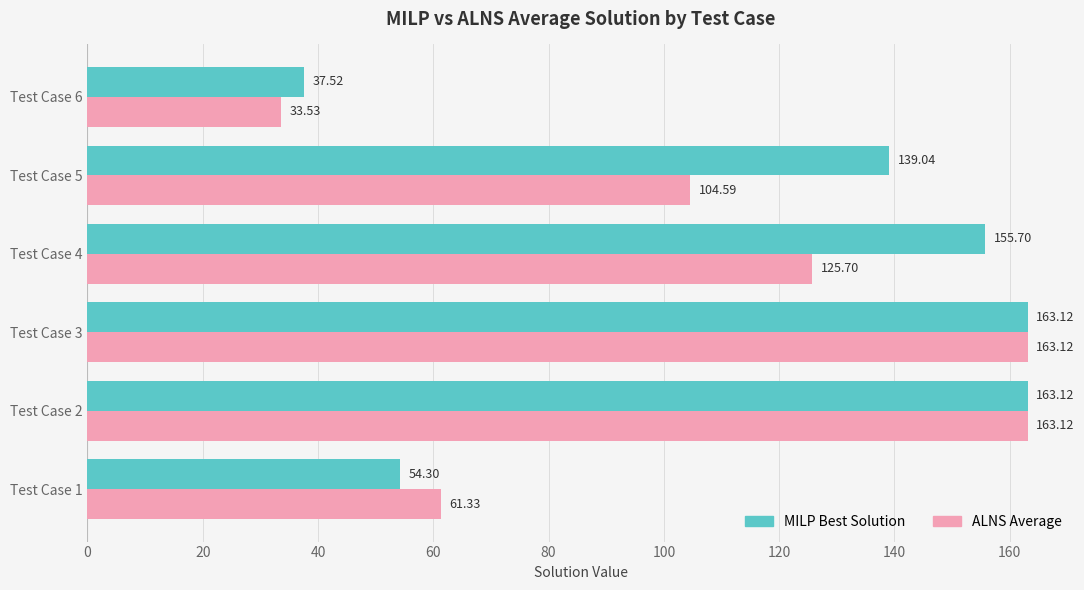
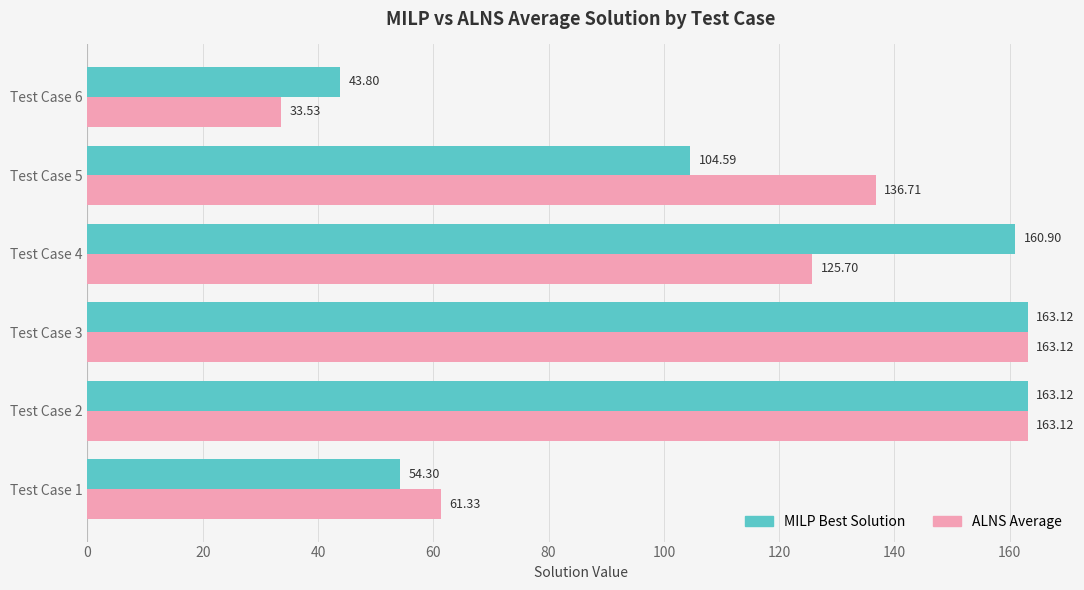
  {
    "MILP Best Solution": {
-     "Test Case 6": 37.52,
-     "Test Case 5": 139.04,
-     "Test Case 4": 155.70,
+     "Test Case 6": 43.80,
+     "Test Case 5": 104.59,
+     "Test Case 4": 160.90,
      "Test Case 3": 163.12,
      "Test Case 2": 163.12,
      "Test Case 1": 54.30
    },
    "ALNS Average": {
      "Test Case 6": 33.53,
-     "Test Case 5": 104.59,
+     "Test Case 5": 136.71,
      "Test Case 4": 125.70,
      "Test Case 3": 163.12,
      "Test Case 2": 163.12,
      "Test Case 1": 61.33
    }
  }
